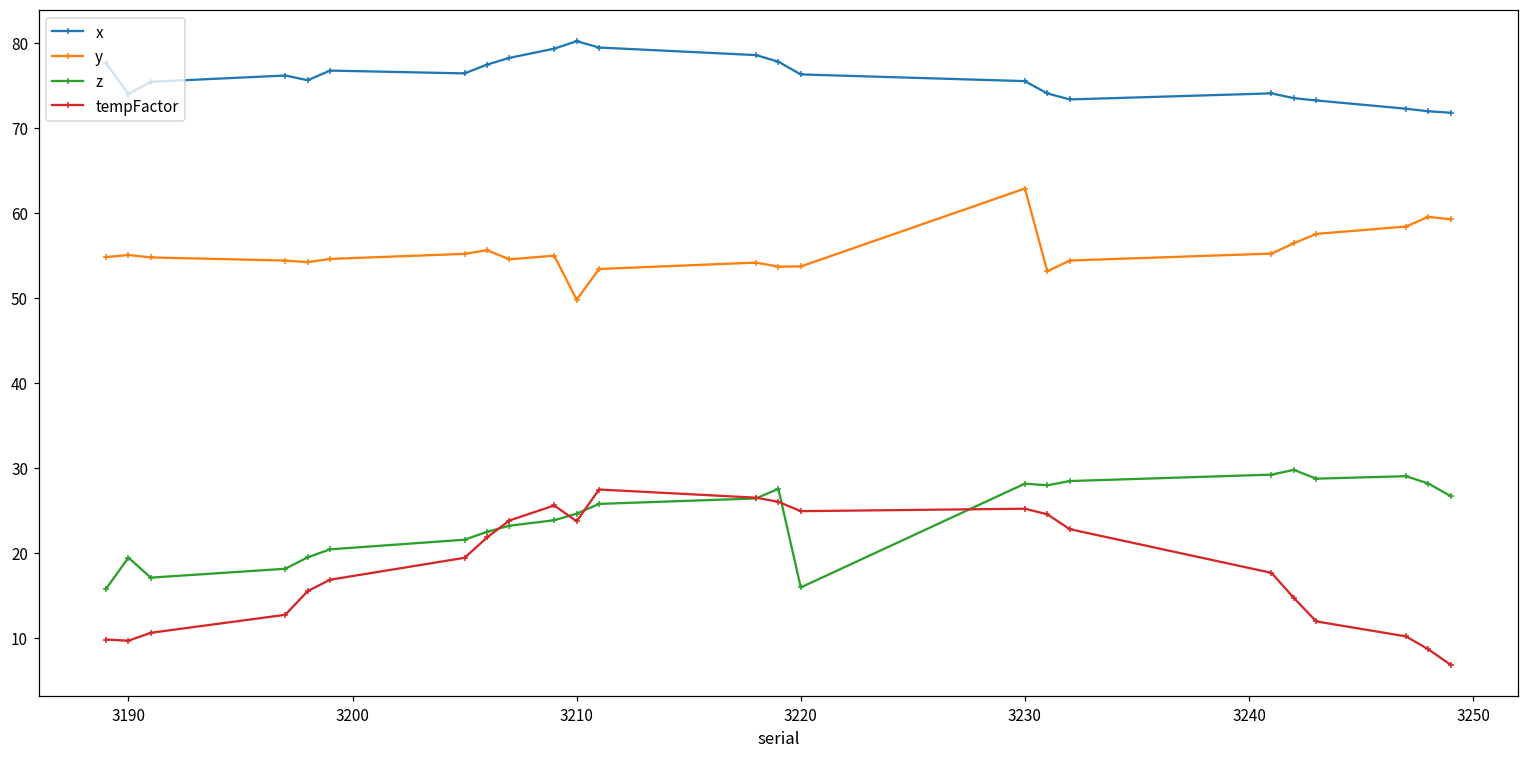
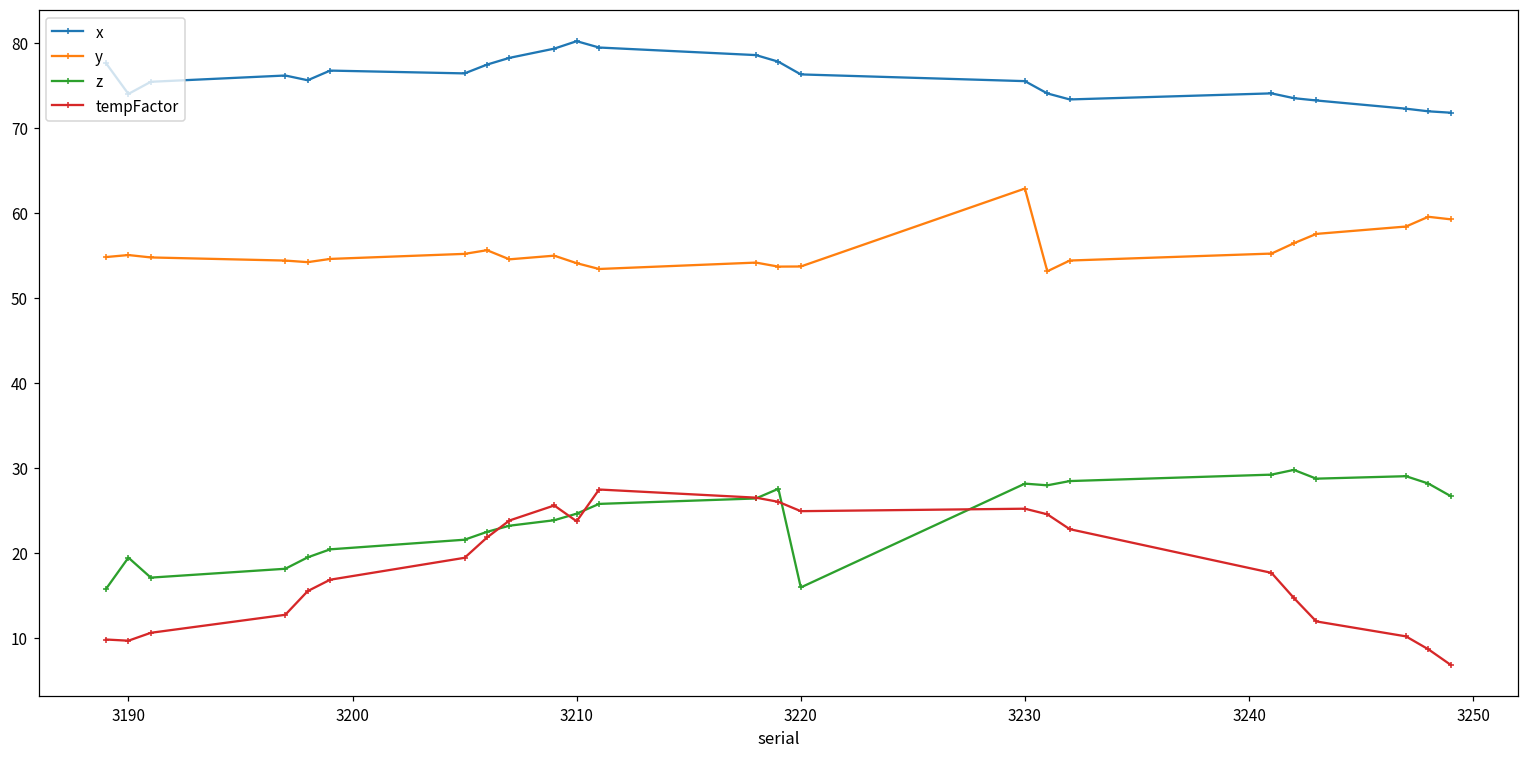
  {
    "x": {
      "3210": 80,
      "3220": 76,
      "3230": 76
    },
    "y": {
      "3190": 55,
-     "3210": 50,
+     "3210": 54,
      "3220": 54,
      "3230": 63
    },
    "z": {
      "3190": 19,
      "3210": 25,
      "3220": 16,
      "3230": 28
    },
    "tempFactor": {
      "3190": 10,
      "3210": 24,
      "3220": 25,
      "3230": 25
    }
  }
